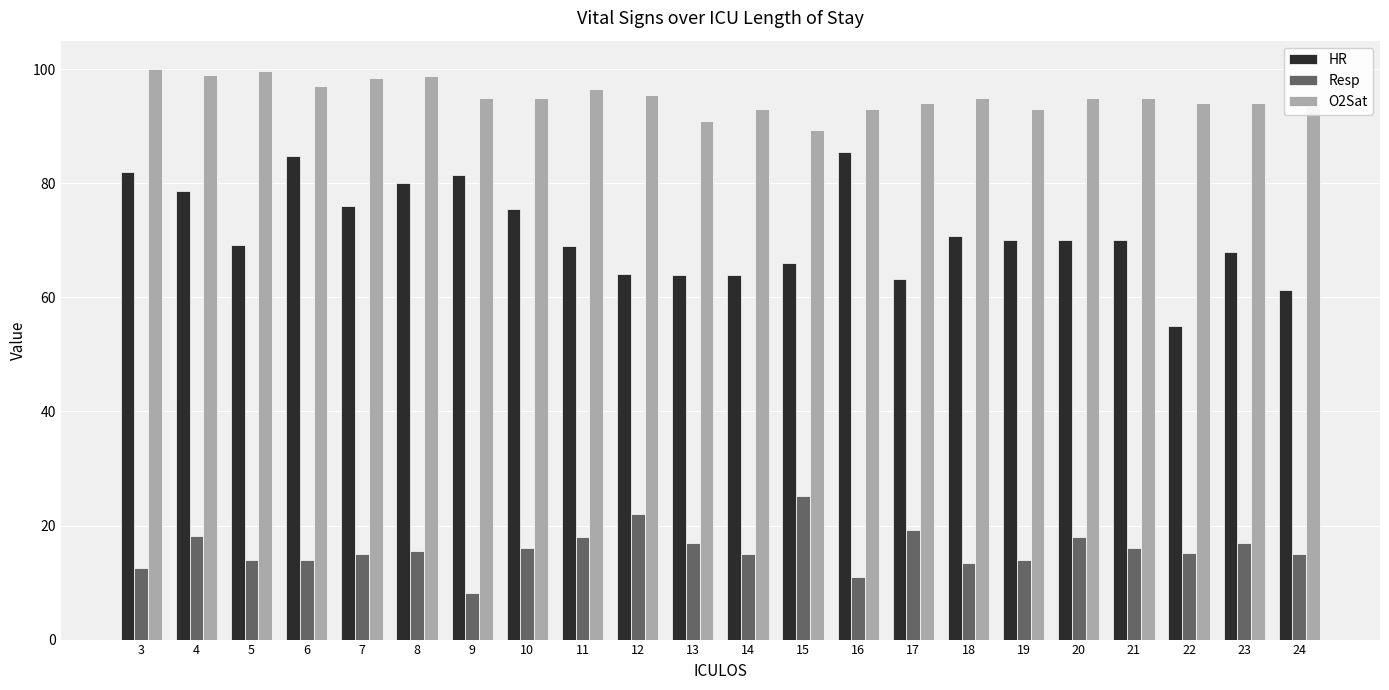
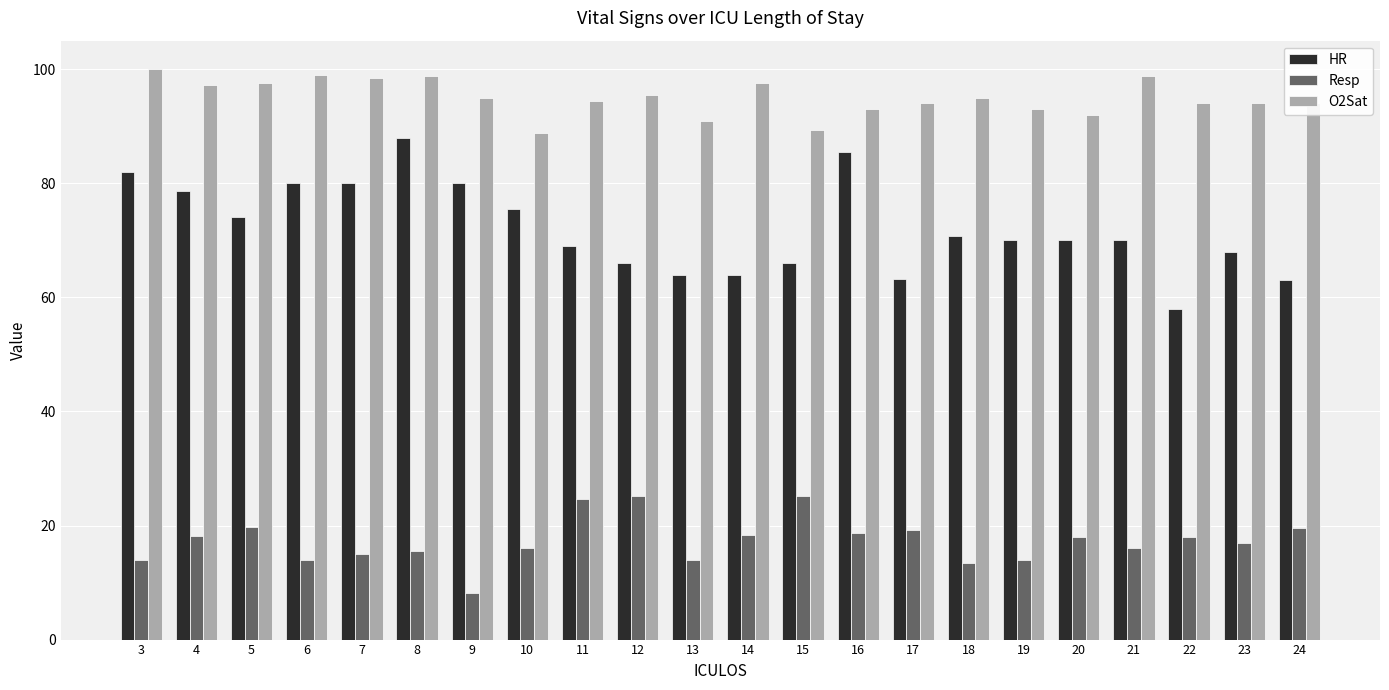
  {
    "HR": {
      "3": 82,
      "4": 79,
-     "5": 69,
-     "6": 85,
-     "7": 76,
-     "8": 80,
-     "9": 82,
+     "5": 74,
+     "6": 80,
+     "7": 80,
+     "8": 88,
+     "9": 80,
      "10": 76,
      "11": 69,
-     "12": 64,
+     "12": 66,
      "13": 64,
      "14": 64,
      "15": 66,
      "16": 85,
      "17": 63,
      "18": 71,
      "19": 70,
      "20": 70,
      "21": 70,
-     "22": 55,
+     "22": 58,
      "23": 68,
-     "24": 61
+     "24": 63
    },
    "Resp": {
-     "3": 13,
+     "3": 14,
      "4": 18,
-     "5": 14,
+     "5": 20,
      "6": 14,
      "7": 15,
      "8": 16,
      "9": 8,
      "10": 16,
-     "11": 18,
-     "12": 22,
-     "13": 17,
-     "14": 15,
+     "11": 25,
+     "12": 25,
+     "13": 14,
+     "14": 18,
      "15": 25,
-     "16": 11,
+     "16": 19,
      "17": 19,
      "18": 14,
      "19": 14,
      "20": 18,
      "21": 16,
-     "22": 15,
+     "22": 18,
      "23": 17,
-     "24": 15
+     "24": 20
    },
    "O2Sat": {
      "3": 100,
-     "4": 99,
-     "5": 100,
-     "6": 97,
+     "4": 97,
+     "5": 98,
+     "6": 99,
      "7": 99,
      "8": 99,
      "9": 95,
-     "10": 95,
-     "11": 97,
+     "10": 89,
+     "11": 95,
      "12": 96,
      "13": 91,
-     "14": 93,
+     "14": 98,
      "15": 89,
      "16": 93,
      "17": 94,
      "18": 95,
      "19": 93,
-     "20": 95,
-     "21": 95,
+     "20": 92,
+     "21": 99,
      "22": 94,
      "23": 94
    }
  }
